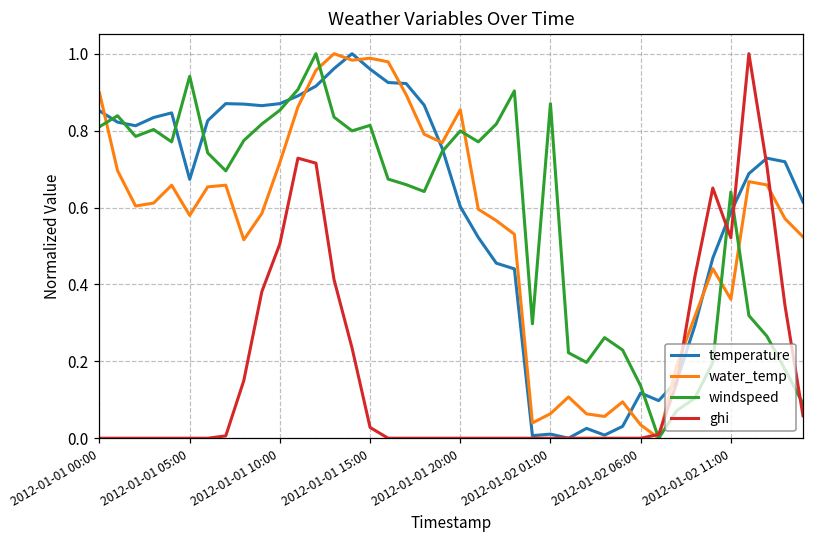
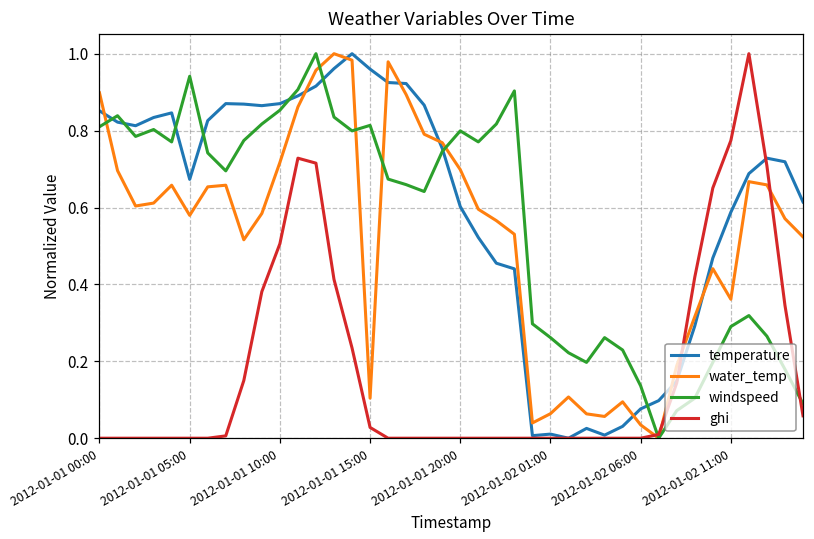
  {
    "temperature": {
      "2012-01-01 00:00": 0.85,
      "2012-01-01 05:00": 0.67,
      "2012-01-01 10:00": 0.87,
      "2012-01-01 15:00": 0.96,
      "2012-01-01 20:00": 0.60,
      "2012-01-02 01:00": 0.01,
-     "2012-01-02 06:00": 0.12,
+     "2012-01-02 06:00": 0.08,
      "2012-01-02 11:00": 0.59
    },
    "water_temp": {
      "2012-01-01 00:00": 0.90,
      "2012-01-01 05:00": 0.58,
      "2012-01-01 10:00": 0.72,
-     "2012-01-01 15:00": 0.99,
-     "2012-01-01 20:00": 0.85,
+     "2012-01-01 15:00": 0.10,
+     "2012-01-01 20:00": 0.70,
      "2012-01-02 01:00": 0.06,
      "2012-01-02 06:00": 0.03,
      "2012-01-02 11:00": 0.36
    },
    "windspeed": {
      "2012-01-01 00:00": 0.81,
      "2012-01-01 05:00": 0.94,
      "2012-01-01 10:00": 0.85,
      "2012-01-01 15:00": 0.81,
      "2012-01-01 20:00": 0.80,
-     "2012-01-02 01:00": 0.87,
+     "2012-01-02 01:00": 0.26,
      "2012-01-02 06:00": 0.14,
-     "2012-01-02 11:00": 0.64
+     "2012-01-02 11:00": 0.29
    },
    "ghi": {
      "2012-01-01 00:00": 0.00,
      "2012-01-01 05:00": 0.00,
      "2012-01-01 10:00": 0.51,
      "2012-01-01 15:00": 0.03,
      "2012-01-01 20:00": 0.00,
      "2012-01-02 01:00": 0.00,
      "2012-01-02 06:00": 0.00,
-     "2012-01-02 11:00": 0.52
+     "2012-01-02 11:00": 0.77
    }
  }
